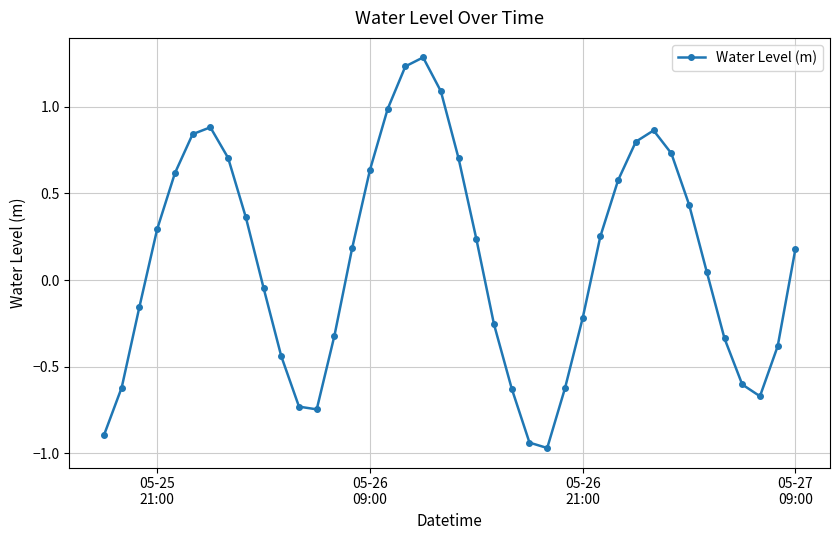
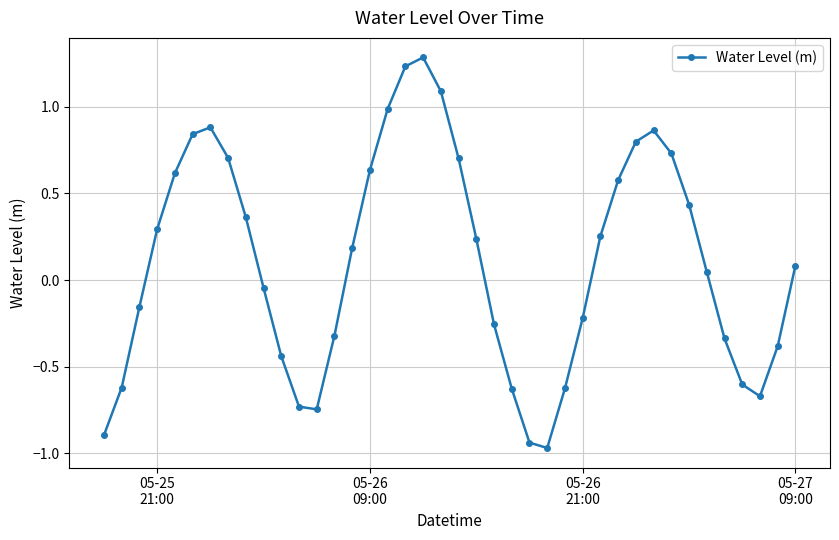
  {
    "05-25 21:00": 0.29,
    "05-26 09:00": 0.64,
    "05-26 21:00": -0.22,
-   "05-27 09:00": 0.18
+   "05-27 09:00": 0.08
  }
